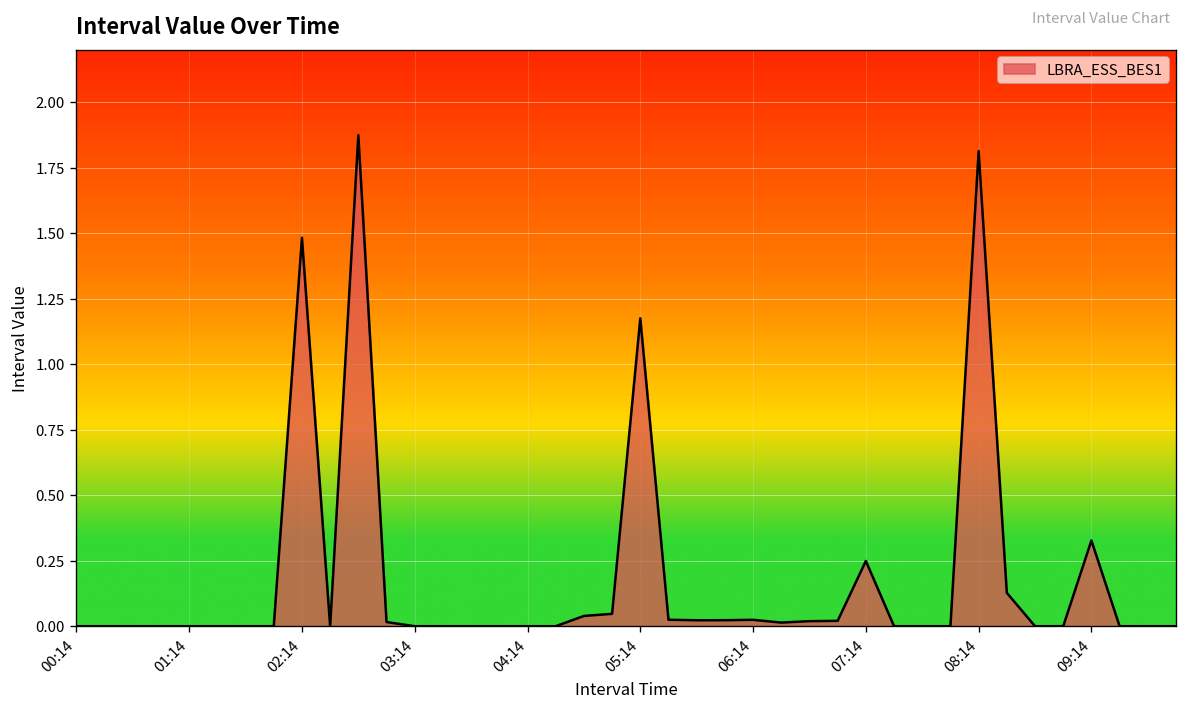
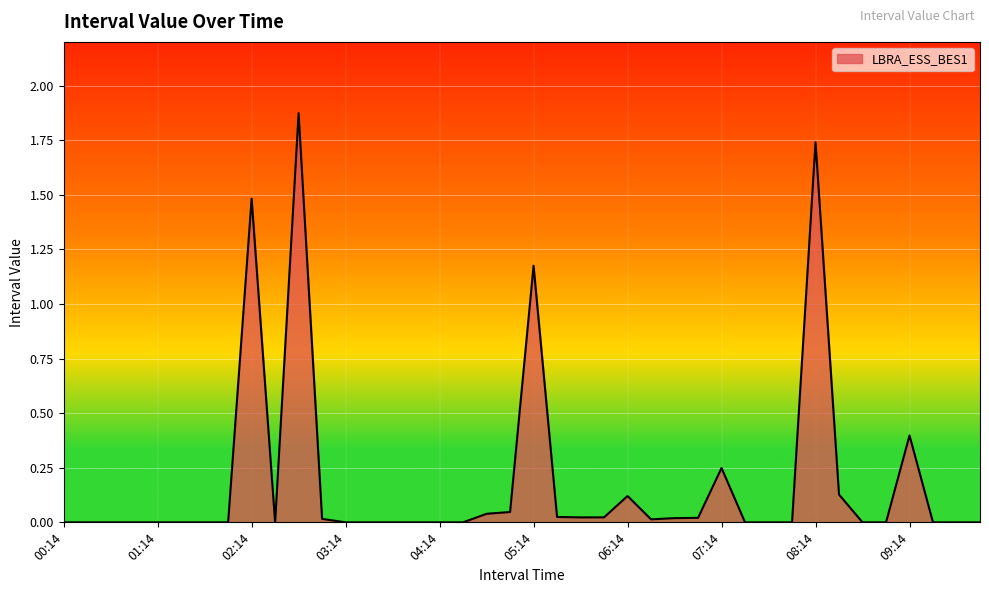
  {
    "00:14": 0.00,
    "01:14": 0.00,
    "02:14": 1.48,
    "03:14": 0.00,
    "04:14": 0.00,
    "05:14": 1.18,
-   "06:14": 0.02,
+   "06:14": 0.12,
    "07:14": 0.25,
-   "08:14": 1.81,
-   "09:14": 0.33
+   "08:14": 1.74,
+   "09:14": 0.40
  }
